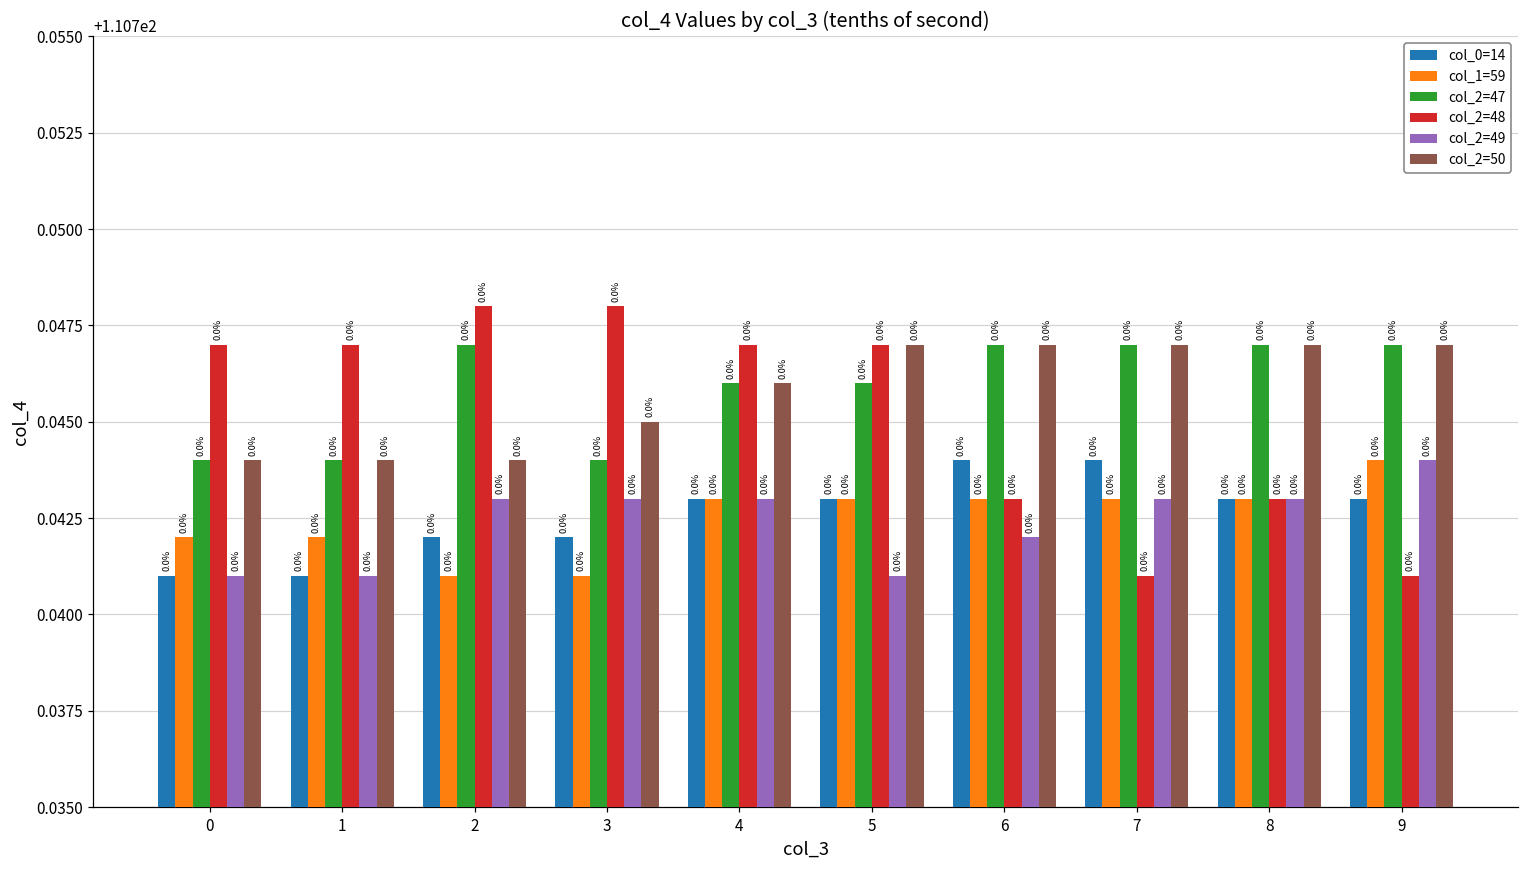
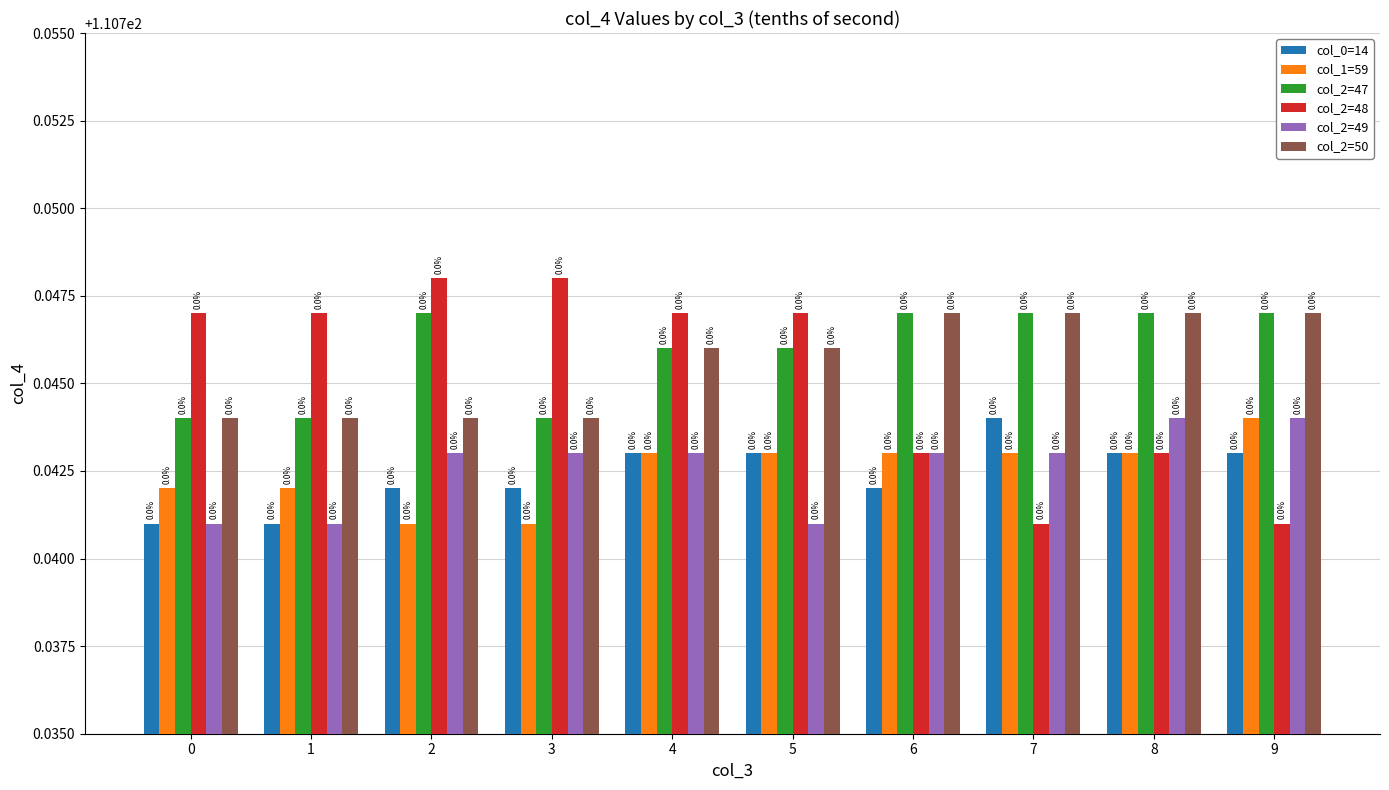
  {
    "col_0=14": {
-     "6": 110.744
+     "6": 110.742
    },
    "col_2=49": {
-     "6": 110.742,
-     "8": 110.743
+     "6": 110.743,
+     "8": 110.744
    },
    "col_2=50": {
-     "3": 110.745,
-     "5": 110.747
+     "3": 110.744,
+     "5": 110.746
    }
  }
